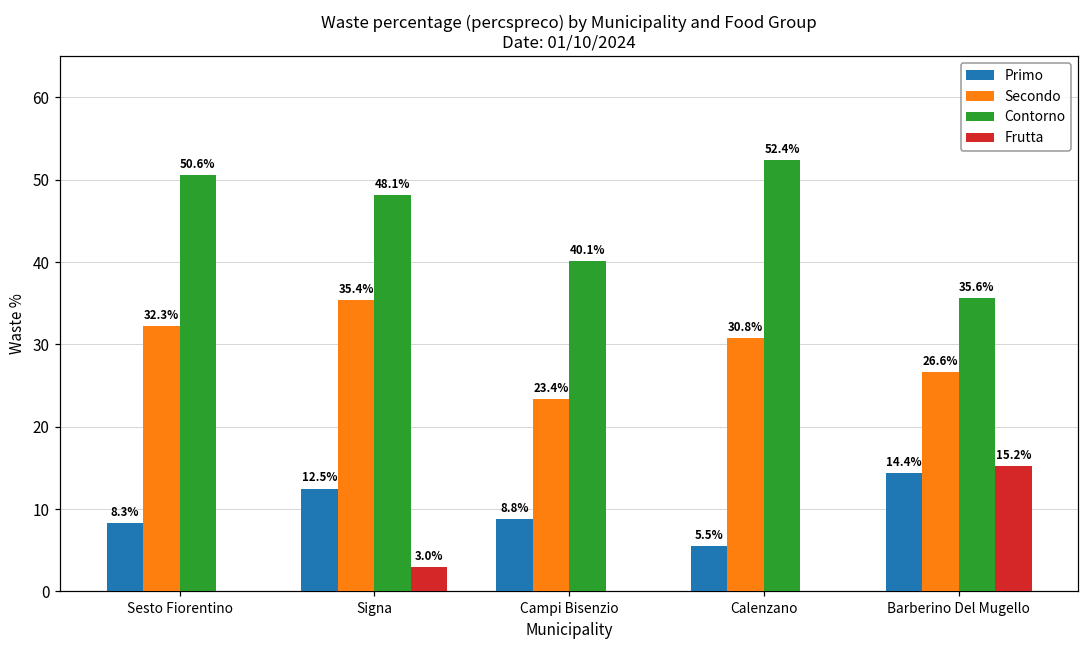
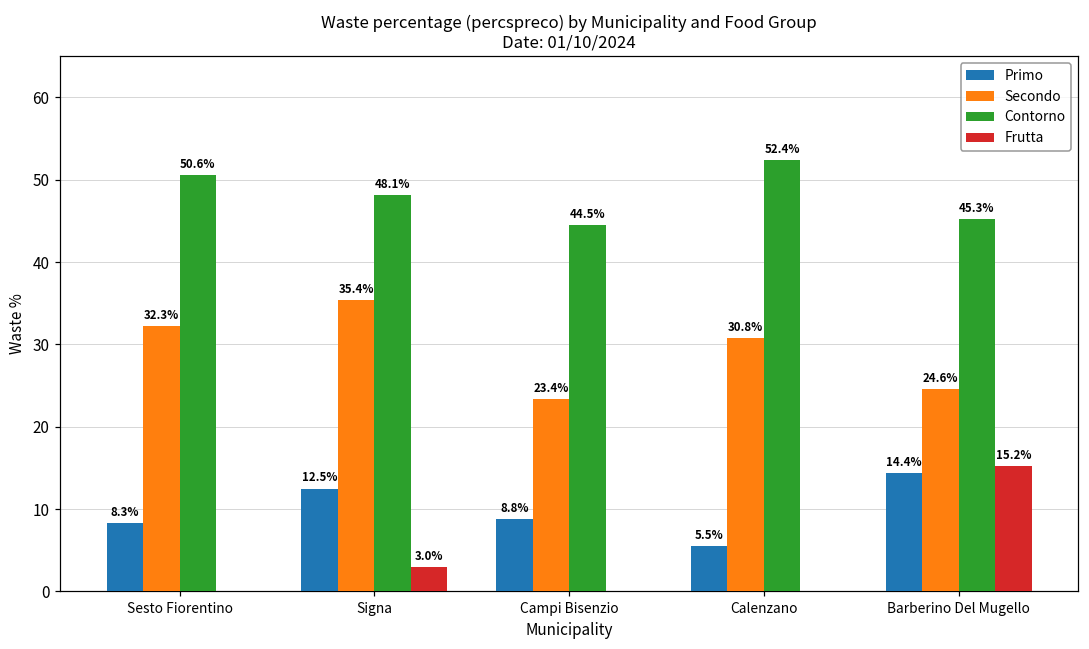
  {
    "Primo": {
      "Sesto Fiorentino": "8.3%",
      "Signa": "12.5%",
      "Campi Bisenzio": "8.8%",
      "Calenzano": "5.5%",
      "Barberino Del Mugello": "14.4%"
    },
    "Secondo": {
      "Sesto Fiorentino": "32.3%",
      "Signa": "35.4%",
      "Campi Bisenzio": "23.4%",
      "Calenzano": "30.8%",
-     "Barberino Del Mugello": "26.6%"
+     "Barberino Del Mugello": "24.6%"
    },
    "Contorno": {
      "Sesto Fiorentino": "50.6%",
      "Signa": "48.1%",
-     "Campi Bisenzio": "40.1%",
+     "Campi Bisenzio": "44.5%",
      "Calenzano": "52.4%",
-     "Barberino Del Mugello": "35.6%"
+     "Barberino Del Mugello": "45.3%"
    },
    "Frutta": {
      "Signa": "3.0%",
      "Barberino Del Mugello": "15.2%"
    }
  }
